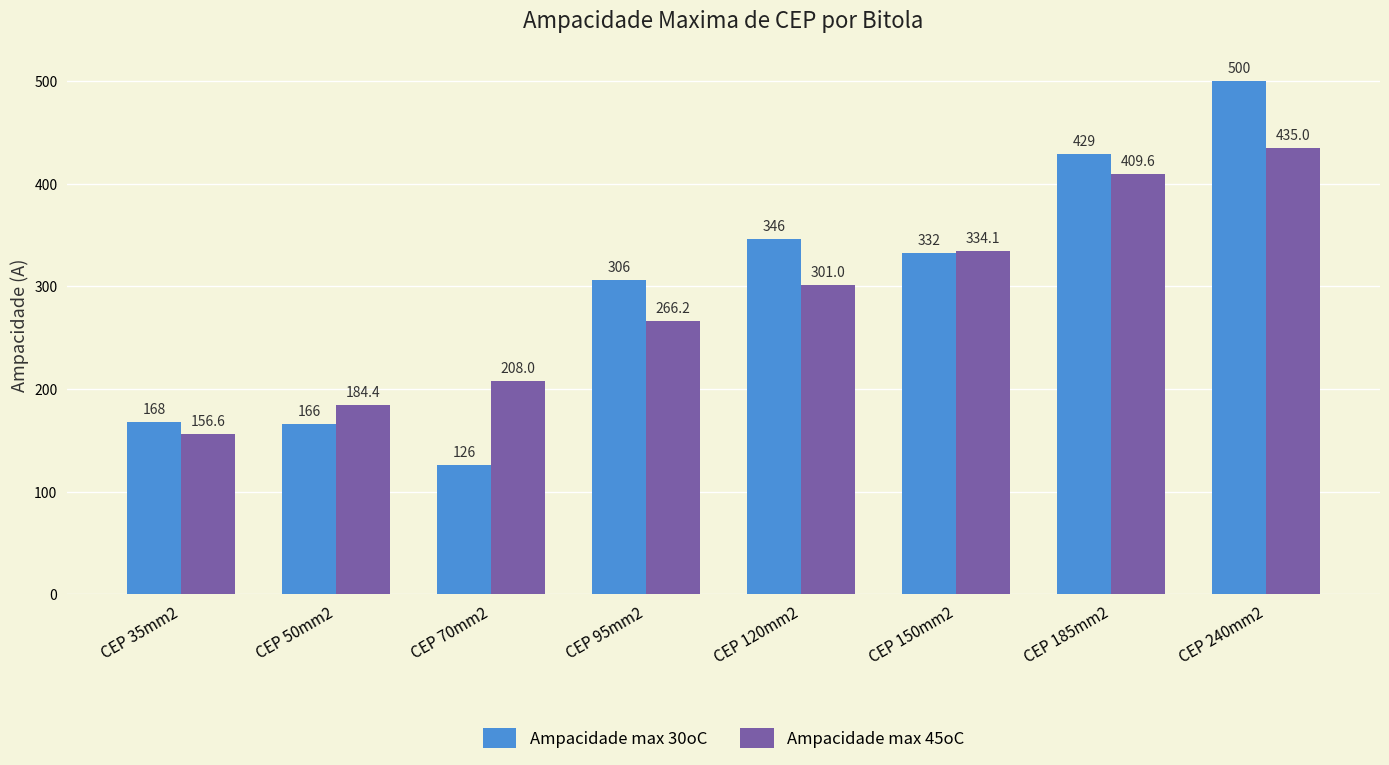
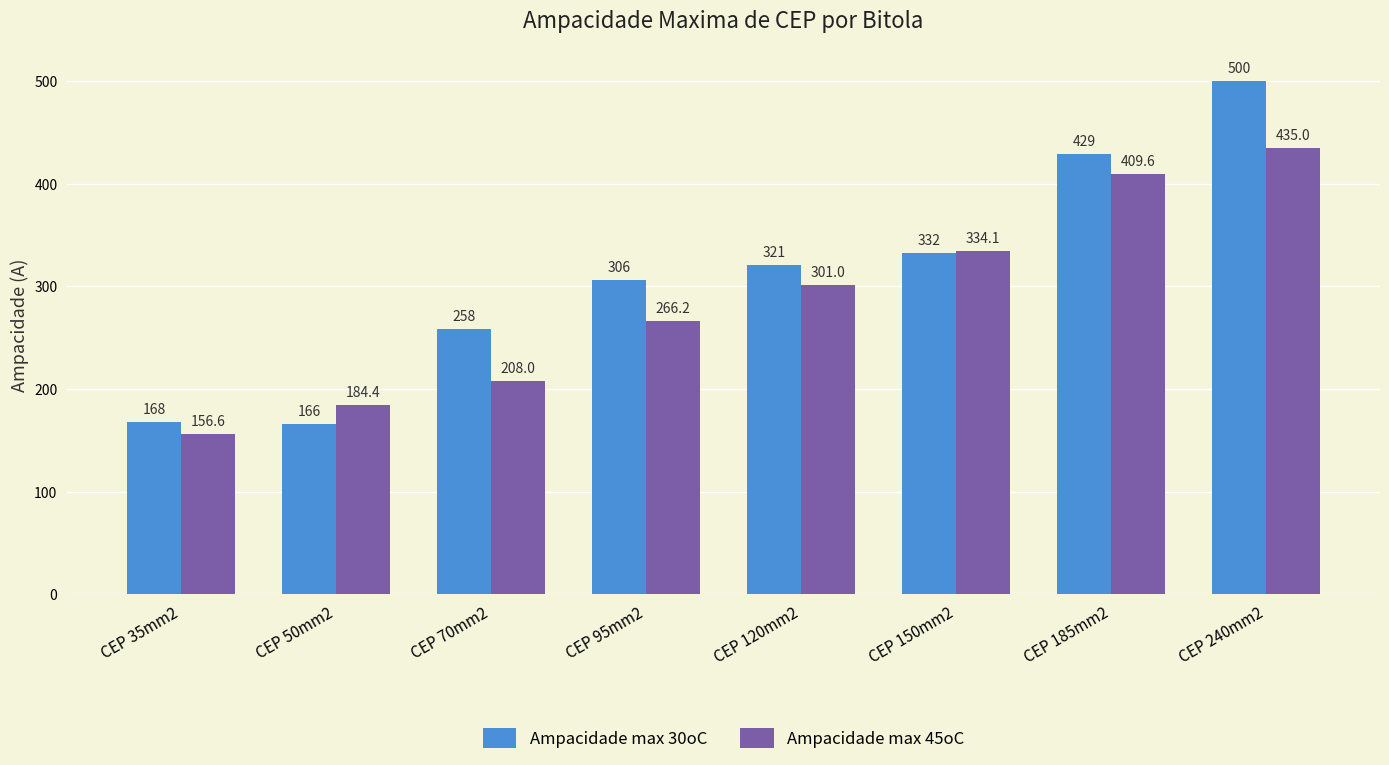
  {
    "Ampacidade max 30oC": {
      "CEP 35mm2": 168,
      "CEP 50mm2": 166,
-     "CEP 70mm2": 126,
+     "CEP 70mm2": 258,
      "CEP 95mm2": 306,
-     "CEP 120mm2": 346,
+     "CEP 120mm2": 321,
      "CEP 150mm2": 332,
      "CEP 185mm2": 429,
      "CEP 240mm2": 500
    },
    "Ampacidade max 45oC": {
      "CEP 35mm2": 156.6,
      "CEP 50mm2": 184.4,
      "CEP 70mm2": 208.0,
      "CEP 95mm2": 266.2,
      "CEP 120mm2": 301.0,
      "CEP 150mm2": 334.1,
      "CEP 185mm2": 409.6,
      "CEP 240mm2": 435.0
    }
  }
